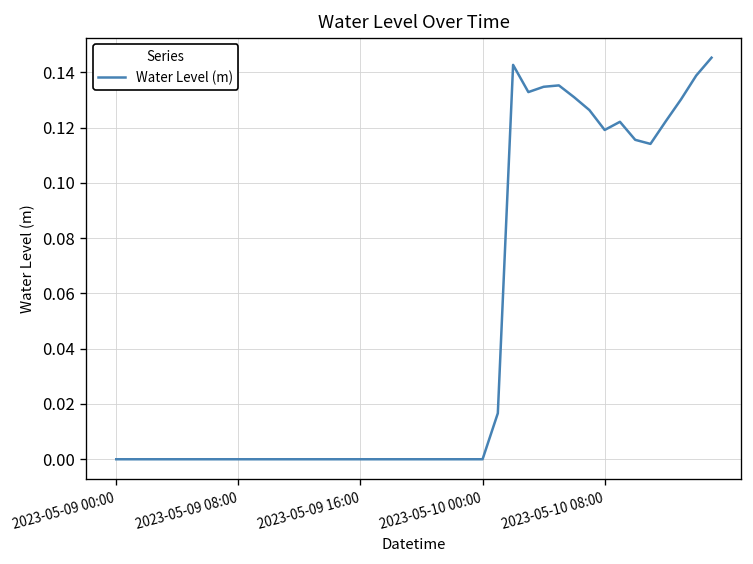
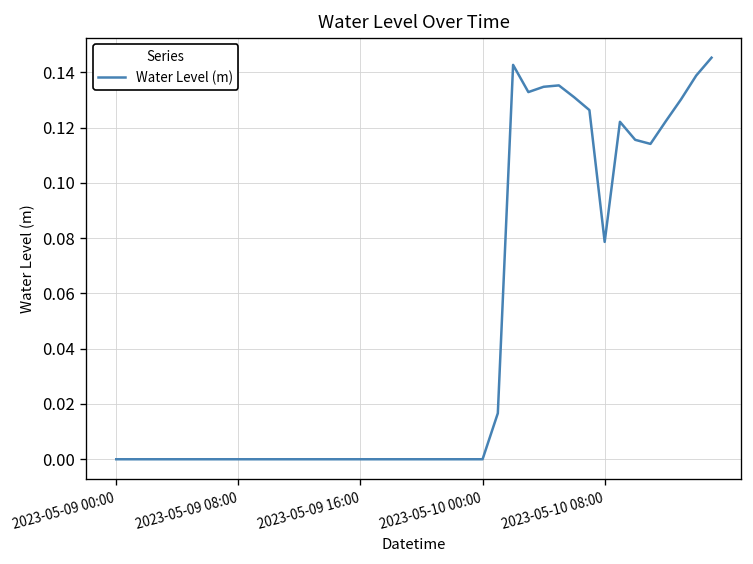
  {
    "2023-05-09 00:00": 0.000,
    "2023-05-09 08:00": 0.000,
    "2023-05-09 16:00": 0.000,
    "2023-05-10 00:00": 0.000,
-   "2023-05-10 08:00": 0.119
+   "2023-05-10 08:00": 0.079
  }
